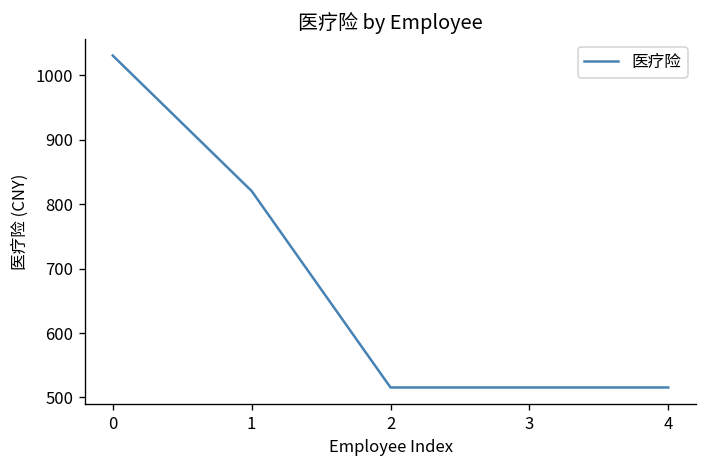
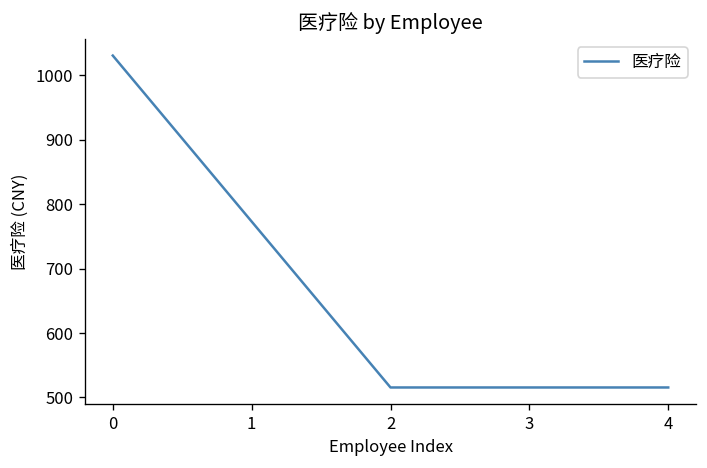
  {
    "0": 1030,
-   "1": 820,
+   "1": 770,
    "2": 520,
    "3": 520,
    "4": 520
  }
